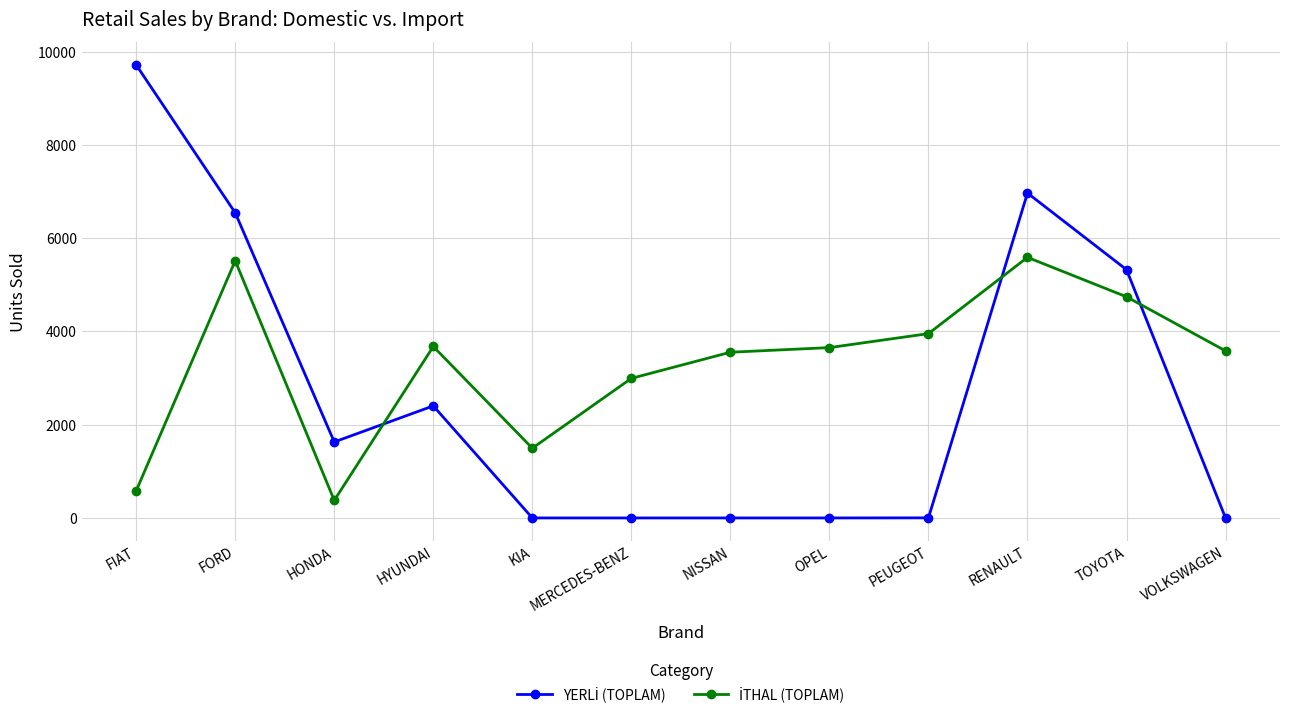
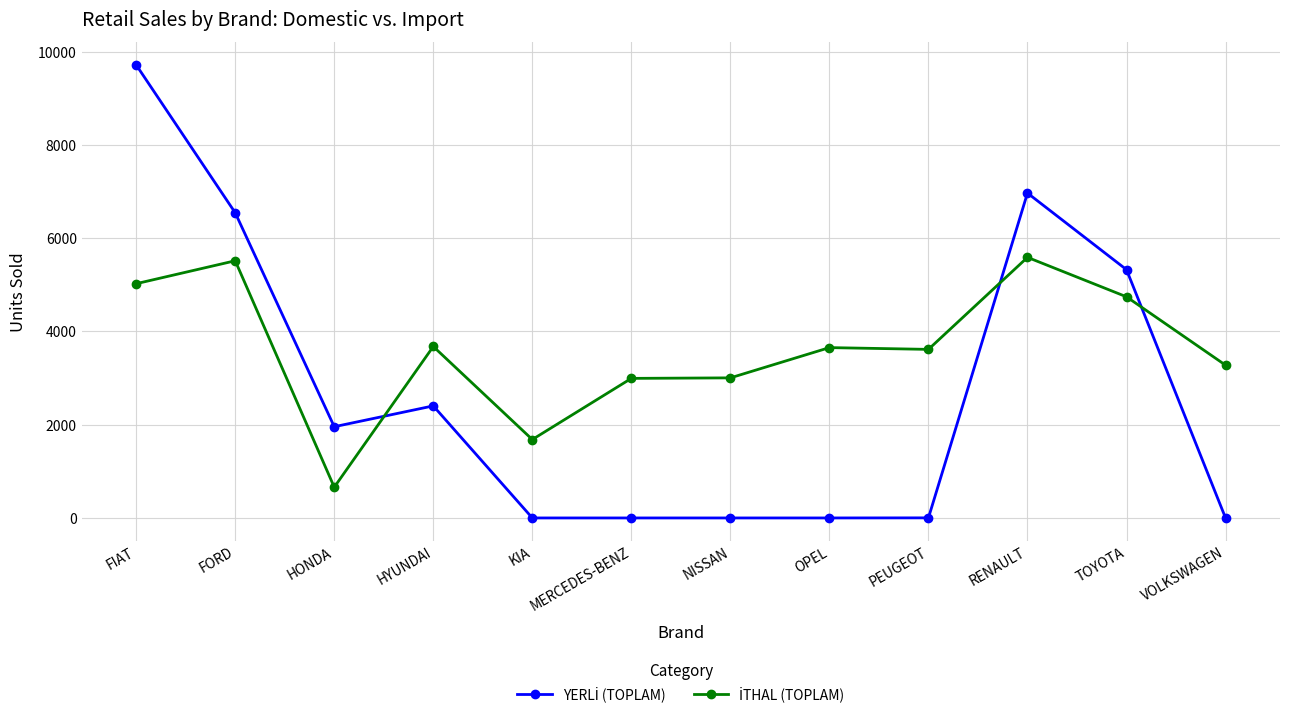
  {
    "YERLİ (TOPLAM)": {
      "FIAT": 9700,
      "FORD": 6500,
-     "HONDA": 1600,
+     "HONDA": 2000,
      "HYUNDAI": 2400,
      "KIA": 0,
      "MERCEDES-BENZ": 0,
      "NISSAN": 0,
      "OPEL": 0,
      "PEUGEOT": 0,
      "RENAULT": 7000,
      "TOYOTA": 5300,
      "VOLKSWAGEN": 0
    },
    "İTHAL (TOPLAM)": {
-     "FIAT": 600,
+     "FIAT": 5000,
      "FORD": 5500,
-     "HONDA": 400,
+     "HONDA": 700,
      "HYUNDAI": 3700,
-     "KIA": 1500,
+     "KIA": 1700,
      "MERCEDES-BENZ": 3000,
-     "NISSAN": 3600,
+     "NISSAN": 3000,
      "OPEL": 3700,
-     "PEUGEOT": 4000,
+     "PEUGEOT": 3600,
      "RENAULT": 5600,
      "TOYOTA": 4700,
-     "VOLKSWAGEN": 3600
+     "VOLKSWAGEN": 3300
    }
  }
